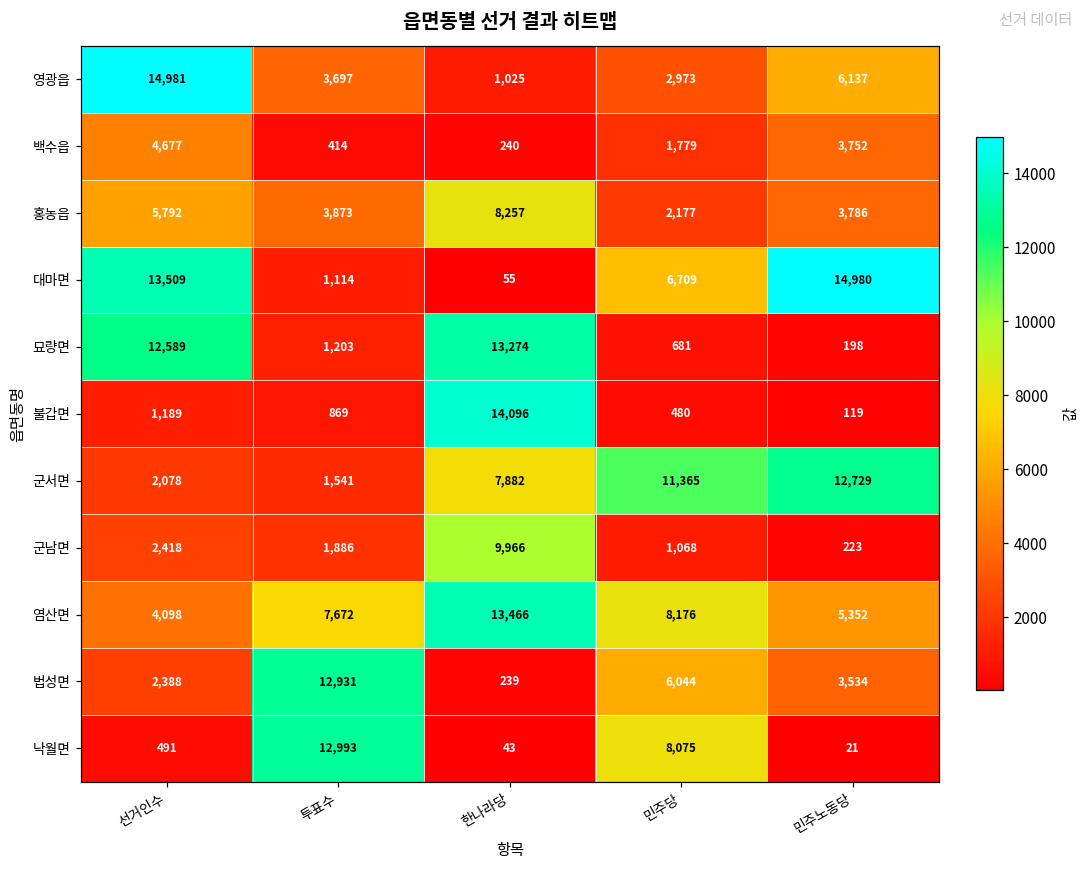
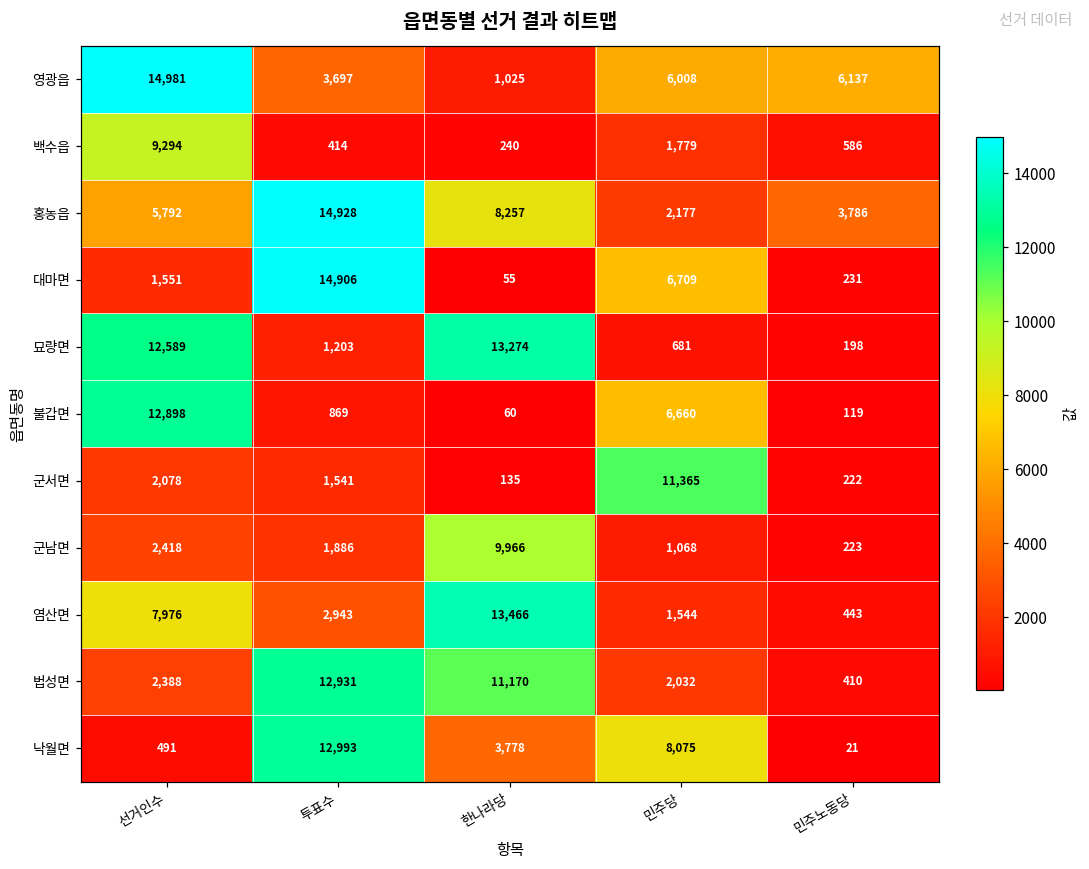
  {
    "영광읍": {
      "선거인수": "14,981",
      "투표수": "3,697",
      "한나라당": "1,025",
-     "민주당": "2,973",
+     "민주당": "6,008",
      "민주노동당": "6,137"
    },
    "백수읍": {
-     "선거인수": "4,677",
+     "선거인수": "9,294",
      "투표수": "414",
      "한나라당": "240",
      "민주당": "1,779",
-     "민주노동당": "3,752"
+     "민주노동당": "586"
    },
    "홍농읍": {
      "선거인수": "5,792",
-     "투표수": "3,873",
+     "투표수": "14,928",
      "한나라당": "8,257",
      "민주당": "2,177",
      "민주노동당": "3,786"
    },
    "대마면": {
-     "선거인수": "13,509",
-     "투표수": "1,114",
+     "선거인수": "1,551",
+     "투표수": "14,906",
      "한나라당": "55",
      "민주당": "6,709",
-     "민주노동당": "14,980"
+     "민주노동당": "231"
    },
    "묘량면": {
      "선거인수": "12,589",
      "투표수": "1,203",
      "한나라당": "13,274",
      "민주당": "681",
      "민주노동당": "198"
    },
    "불갑면": {
-     "선거인수": "1,189",
+     "선거인수": "12,898",
      "투표수": "869",
-     "한나라당": "14,096",
-     "민주당": "480",
+     "한나라당": "60",
+     "민주당": "6,660",
      "민주노동당": "119"
    },
    "군서면": {
      "선거인수": "2,078",
      "투표수": "1,541",
-     "한나라당": "7,882",
+     "한나라당": "135",
      "민주당": "11,365",
-     "민주노동당": "12,729"
+     "민주노동당": "222"
    },
    "군남면": {
      "선거인수": "2,418",
      "투표수": "1,886",
      "한나라당": "9,966",
      "민주당": "1,068",
      "민주노동당": "223"
    },
    "염산면": {
-     "선거인수": "4,098",
-     "투표수": "7,672",
+     "선거인수": "7,976",
+     "투표수": "2,943",
      "한나라당": "13,466",
-     "민주당": "8,176",
-     "민주노동당": "5,352"
+     "민주당": "1,544",
+     "민주노동당": "443"
    },
    "법성면": {
      "선거인수": "2,388",
      "투표수": "12,931",
-     "한나라당": "239",
-     "민주당": "6,044",
-     "민주노동당": "3,534"
+     "한나라당": "11,170",
+     "민주당": "2,032",
+     "민주노동당": "410"
    },
    "낙월면": {
      "선거인수": "491",
      "투표수": "12,993",
-     "한나라당": "43",
+     "한나라당": "3,778",
      "민주당": "8,075",
      "민주노동당": "21"
    }
  }
